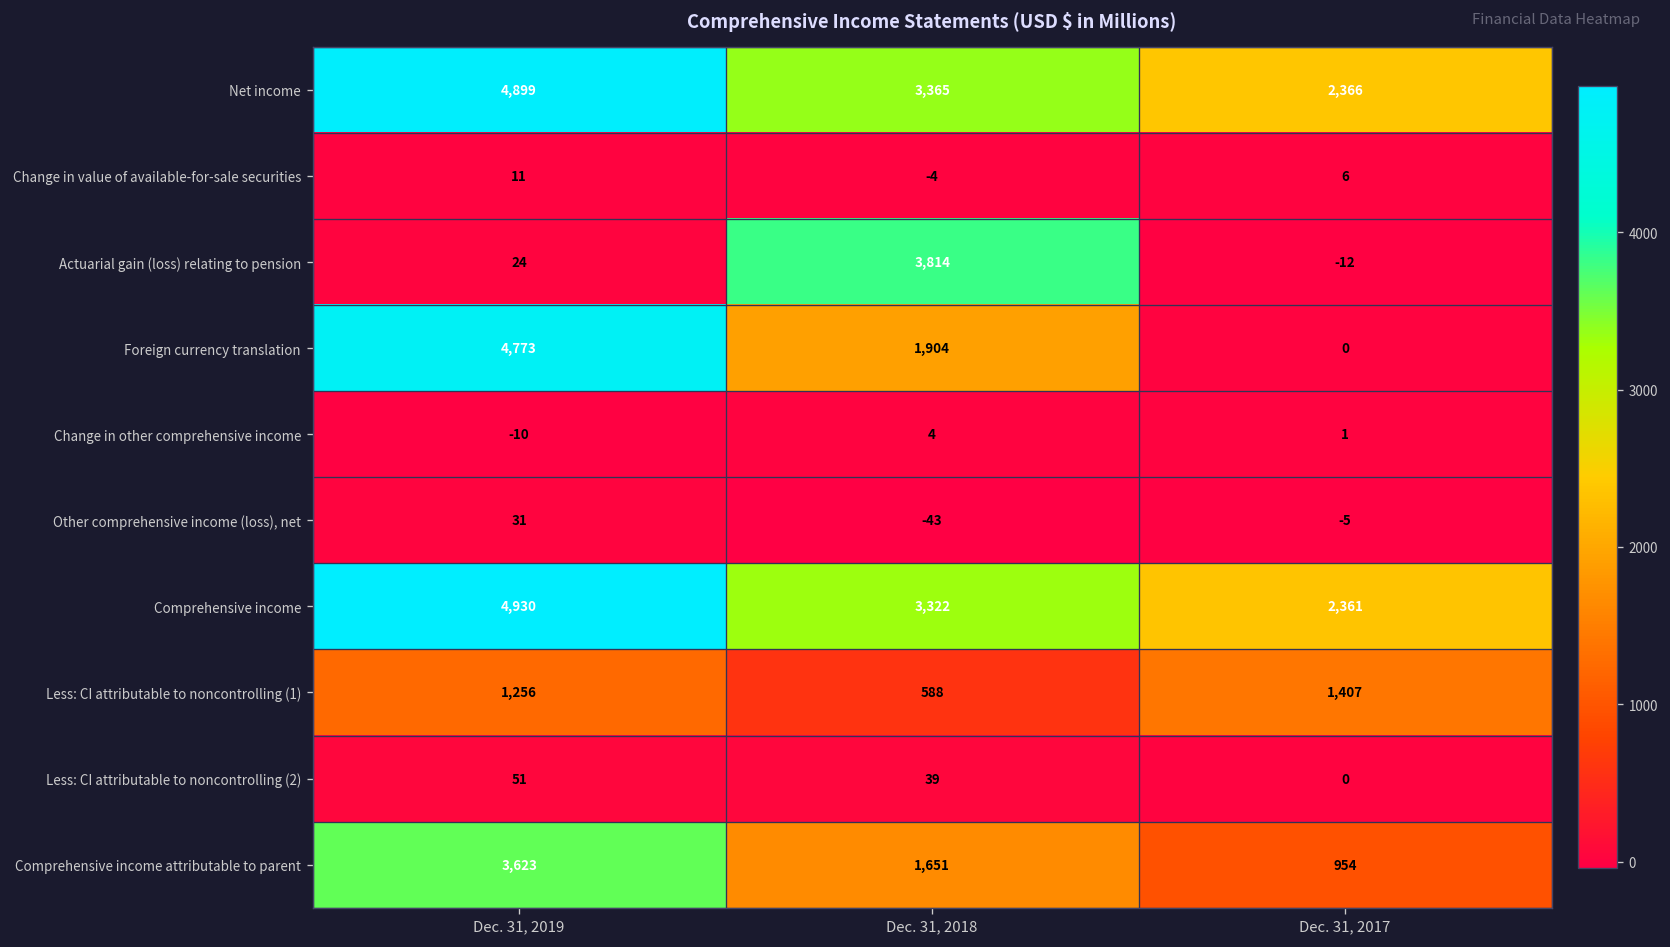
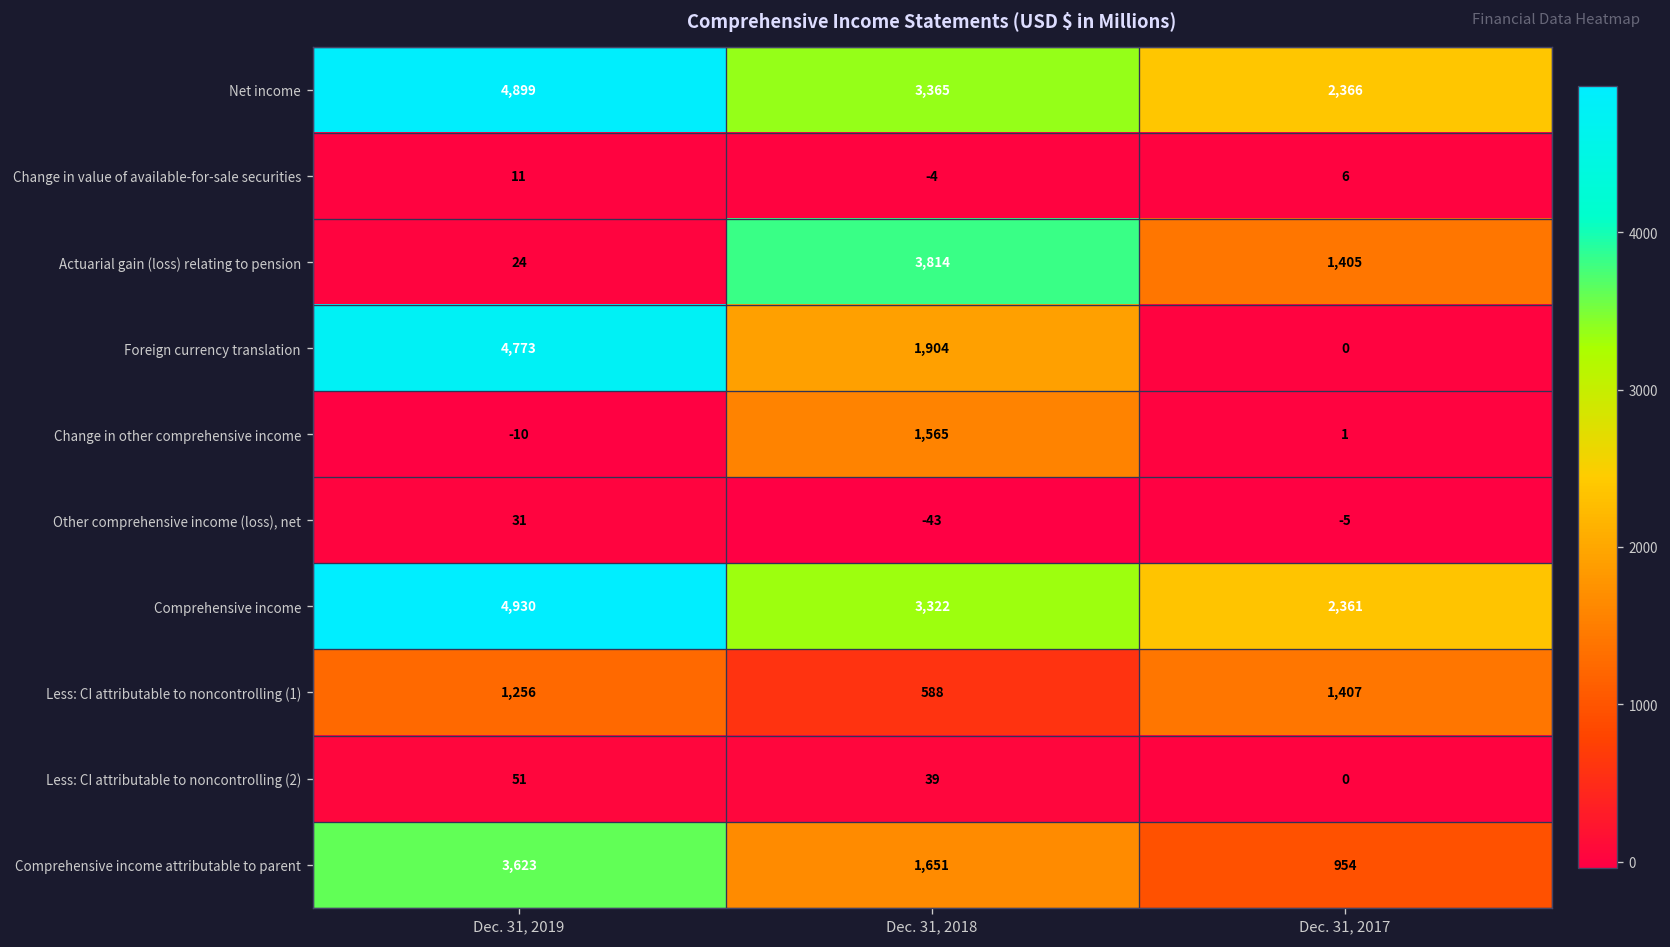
  {
    "Net income": {
      "Dec. 31, 2019": "4,899",
      "Dec. 31, 2018": "3,365",
      "Dec. 31, 2017": "2,366"
    },
    "Change in value of available-for-sale securities": {
      "Dec. 31, 2019": "11",
      "Dec. 31, 2018": "-4",
      "Dec. 31, 2017": "6"
    },
    "Actuarial gain (loss) relating to pension": {
      "Dec. 31, 2019": "24",
      "Dec. 31, 2018": "3,814",
-     "Dec. 31, 2017": "-12"
+     "Dec. 31, 2017": "1,405"
    },
    "Foreign currency translation": {
      "Dec. 31, 2019": "4,773",
      "Dec. 31, 2018": "1,904",
      "Dec. 31, 2017": "0"
    },
    "Change in other comprehensive income": {
      "Dec. 31, 2019": "-10",
-     "Dec. 31, 2018": "4",
+     "Dec. 31, 2018": "1,565",
      "Dec. 31, 2017": "1"
    },
    "Other comprehensive income (loss), net": {
      "Dec. 31, 2019": "31",
      "Dec. 31, 2018": "-43",
      "Dec. 31, 2017": "-5"
    },
    "Comprehensive income": {
      "Dec. 31, 2019": "4,930",
      "Dec. 31, 2018": "3,322",
      "Dec. 31, 2017": "2,361"
    },
    "Less: CI attributable to noncontrolling (1)": {
      "Dec. 31, 2019": "1,256",
      "Dec. 31, 2018": "588",
      "Dec. 31, 2017": "1,407"
    },
    "Less: CI attributable to noncontrolling (2)": {
      "Dec. 31, 2019": "51",
      "Dec. 31, 2018": "39",
      "Dec. 31, 2017": "0"
    },
    "Comprehensive income attributable to parent": {
      "Dec. 31, 2019": "3,623",
      "Dec. 31, 2018": "1,651",
      "Dec. 31, 2017": "954"
    }
  }
